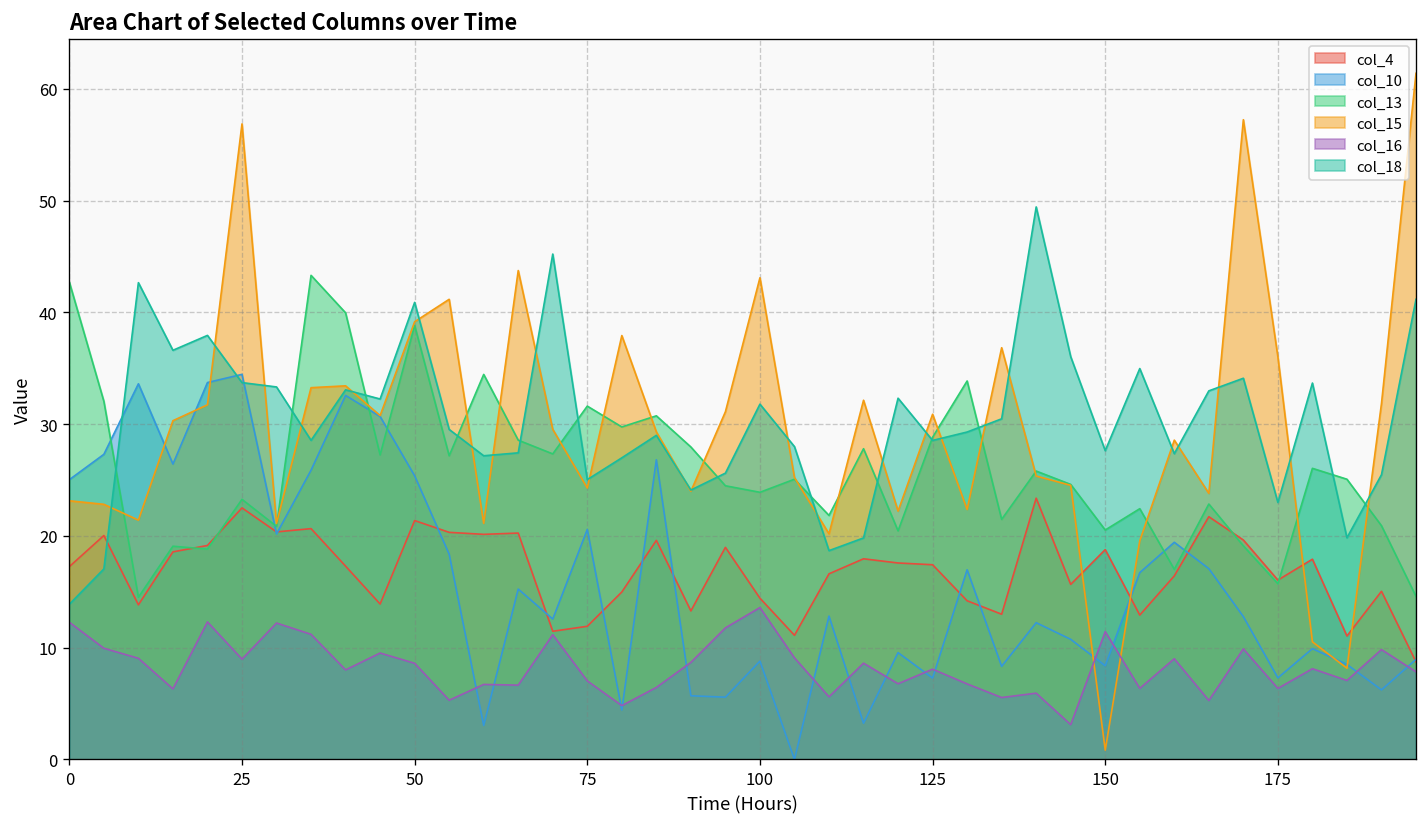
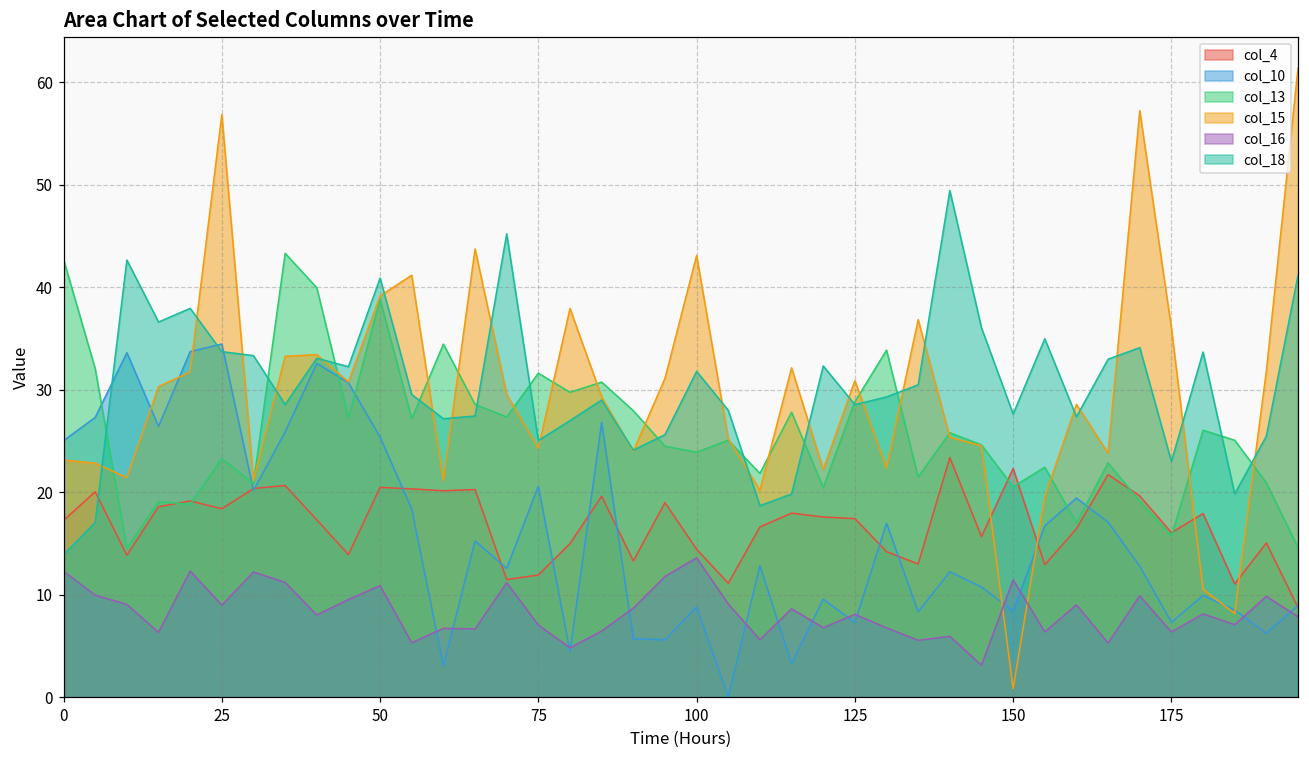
  {
    "col_4": {
      "0": 17,
-     "25": 23,
-     "50": 21,
+     "25": 18,
+     "50": 20,
      "75": 12,
      "100": 14,
      "125": 17,
-     "150": 19,
+     "150": 22,
      "175": 16
    },
    "col_15": {
      "0": 23,
      "25": 57,
      "50": 39,
      "75": 24,
      "100": 43,
      "125": 31,
      "150": 1,
      "175": 36
    },
    "col_16": {
      "0": 12,
      "25": 9,
-     "50": 9,
+     "50": 11,
      "75": 7,
      "100": 14,
      "125": 8,
      "150": 11,
      "175": 6
    }
  }
